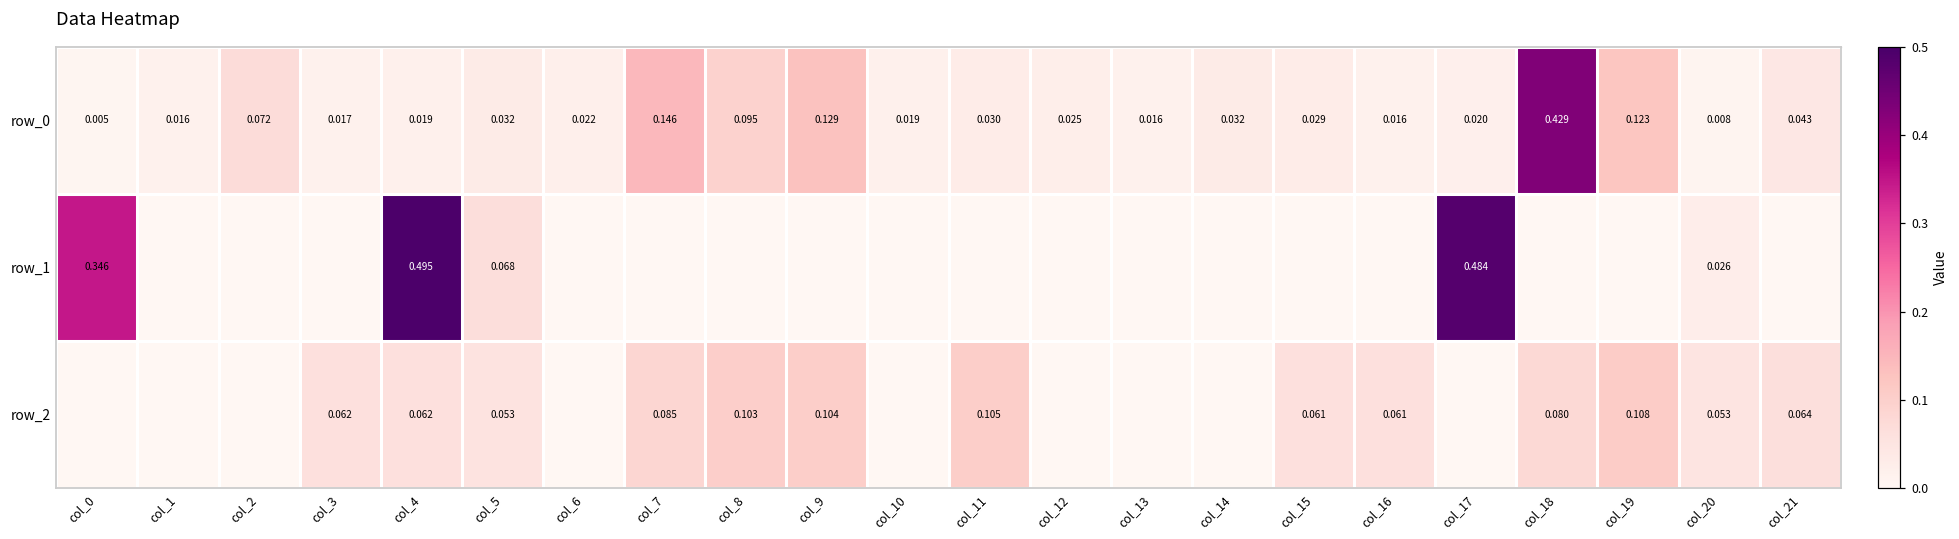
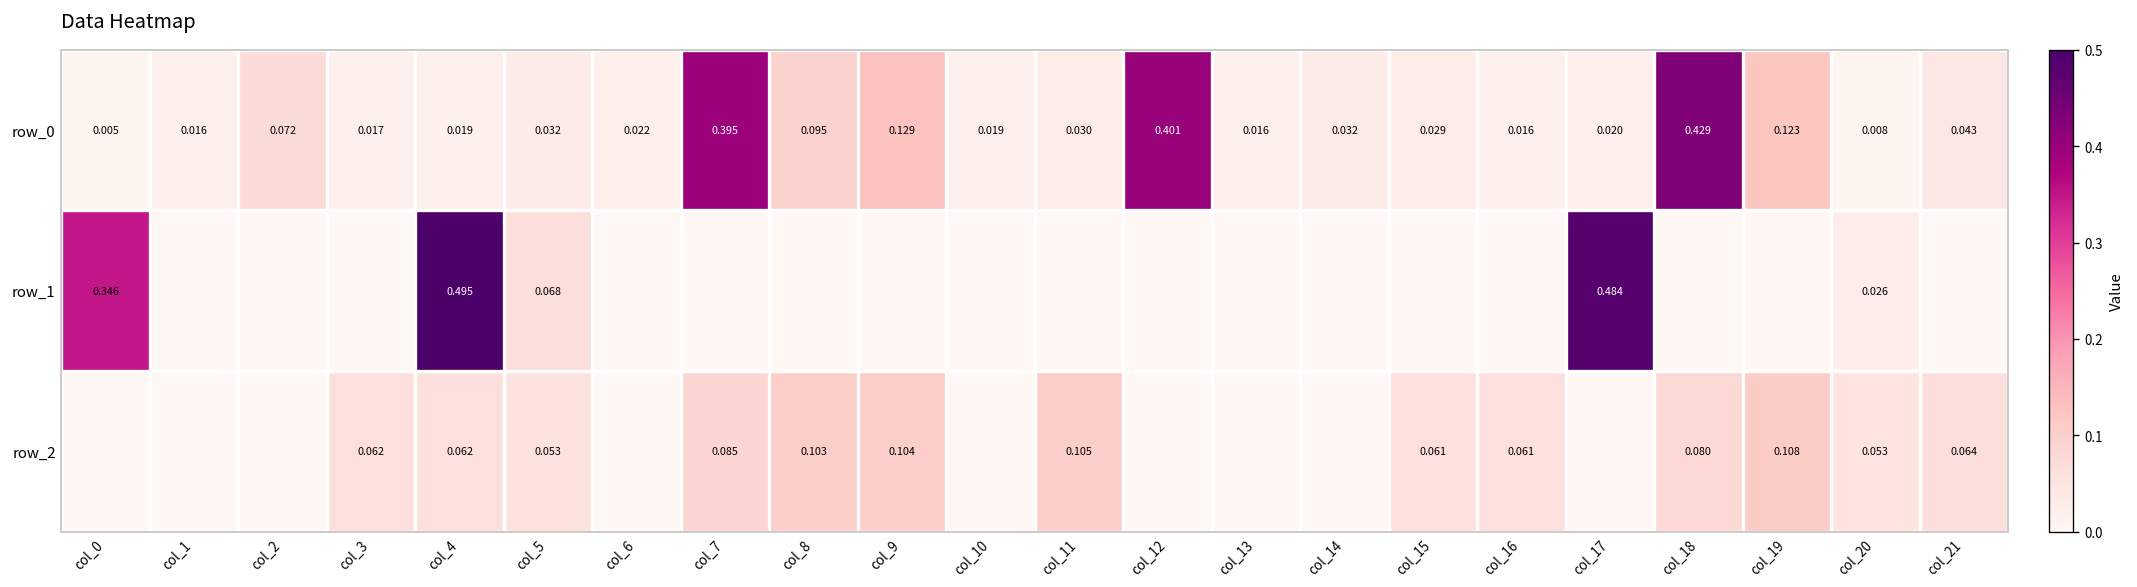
  {
    "row_0": {
      "col_0": 0.005,
      "col_1": 0.016,
      "col_2": 0.072,
      "col_3": 0.017,
      "col_4": 0.019,
      "col_5": 0.032,
      "col_6": 0.022,
-     "col_7": 0.146,
+     "col_7": 0.395,
      "col_8": 0.095,
      "col_9": 0.129,
      "col_10": 0.019,
      "col_11": 0.030,
-     "col_12": 0.025,
+     "col_12": 0.401,
      "col_13": 0.016,
      "col_14": 0.032,
      "col_15": 0.029,
      "col_16": 0.016,
      "col_17": 0.020,
      "col_18": 0.429,
      "col_19": 0.123,
      "col_20": 0.008,
      "col_21": 0.043
    },
    "row_1": {
      "col_0": 0.346,
      "col_4": 0.495,
      "col_5": 0.068,
      "col_17": 0.484,
      "col_20": 0.026
    },
    "row_2": {
      "col_3": 0.062,
      "col_4": 0.062,
      "col_5": 0.053,
      "col_7": 0.085,
      "col_8": 0.103,
      "col_9": 0.104,
      "col_11": 0.105,
      "col_15": 0.061,
      "col_16": 0.061,
      "col_18": 0.080,
      "col_19": 0.108,
      "col_20": 0.053,
      "col_21": 0.064
    }
  }
